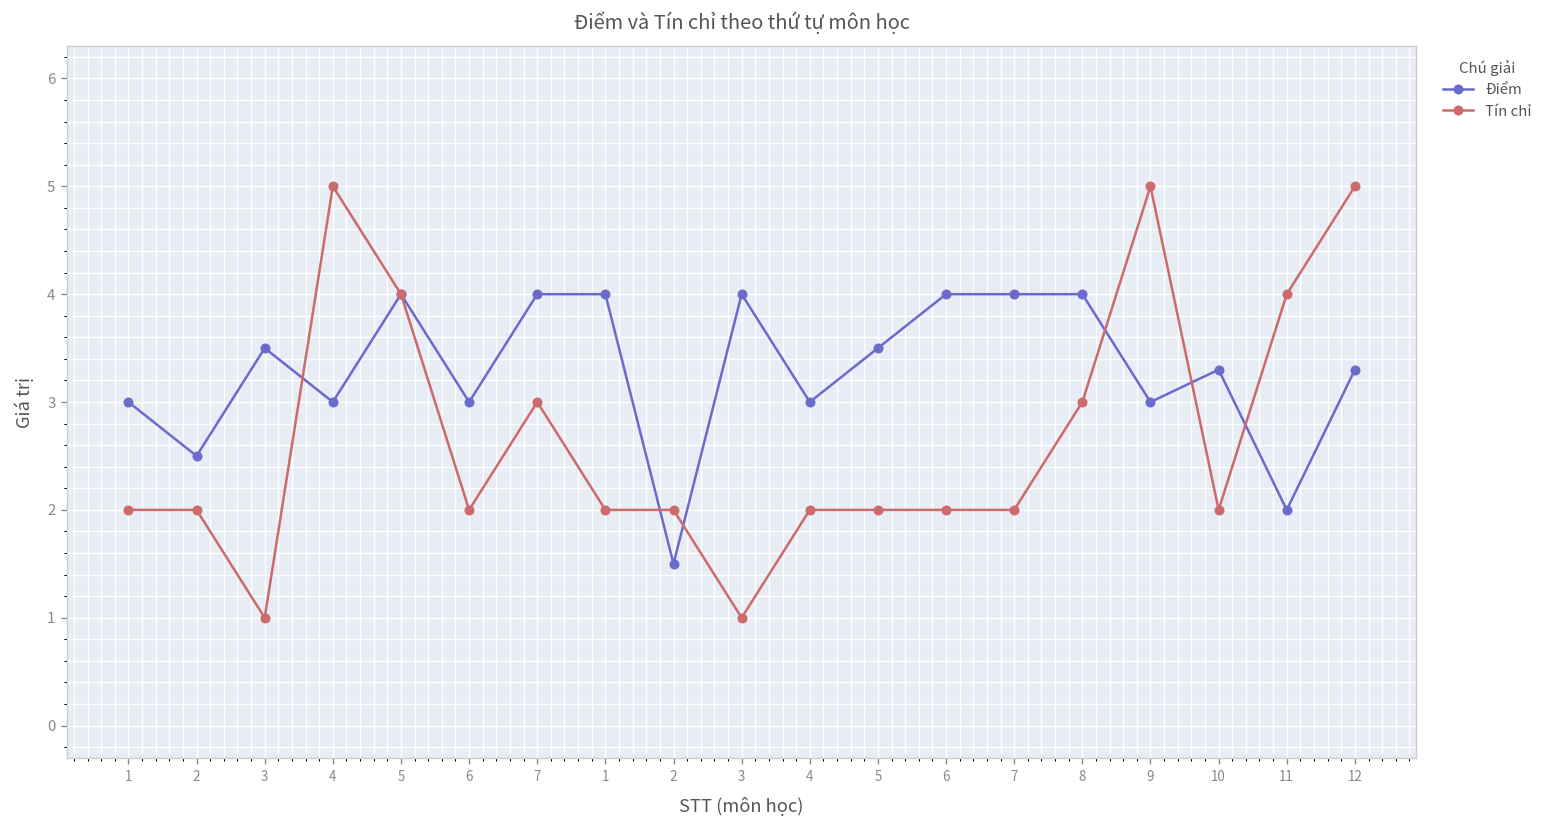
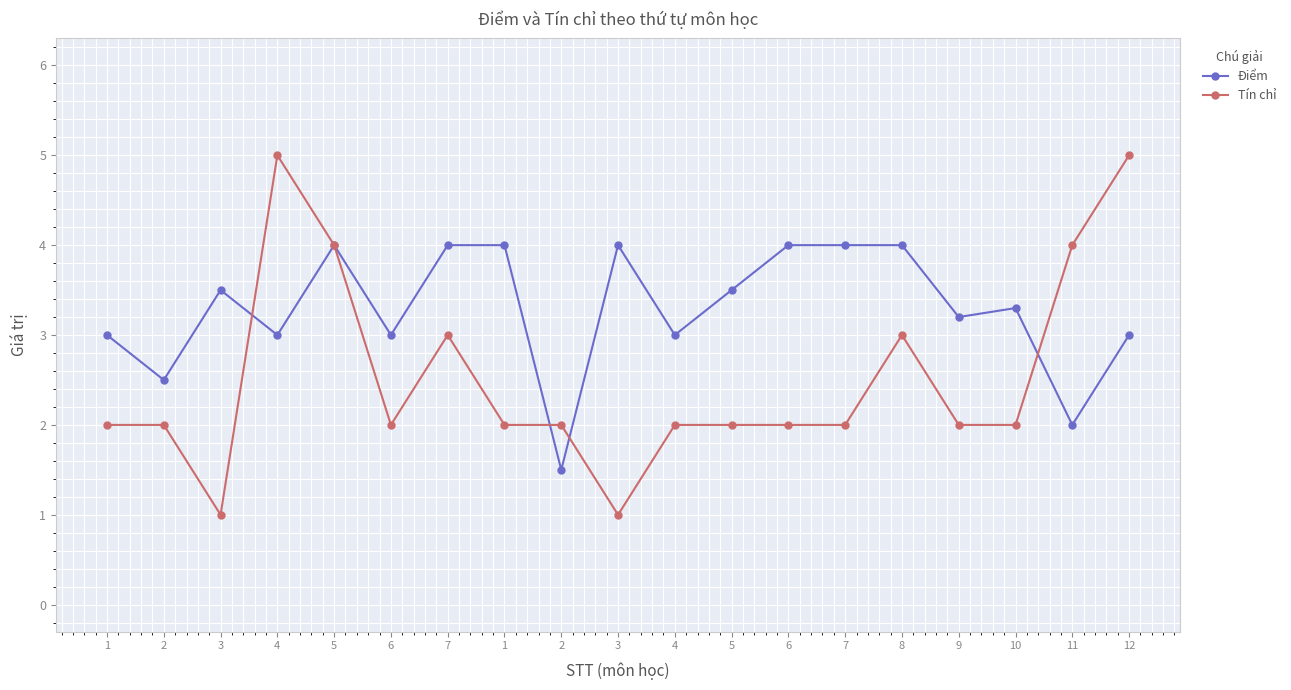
  {
    "Điểm": {
      "8": 4.0,
-     "9": 3.0,
+     "9": 3.2,
      "10": 3.3,
      "11": 2.0,
-     "12": 3.3
+     "12": 3.0
    },
    "Tín chỉ": {
      "8": 3,
-     "9": 5,
+     "9": 2,
      "10": 2,
      "11": 4,
      "12": 5
    }
  }
